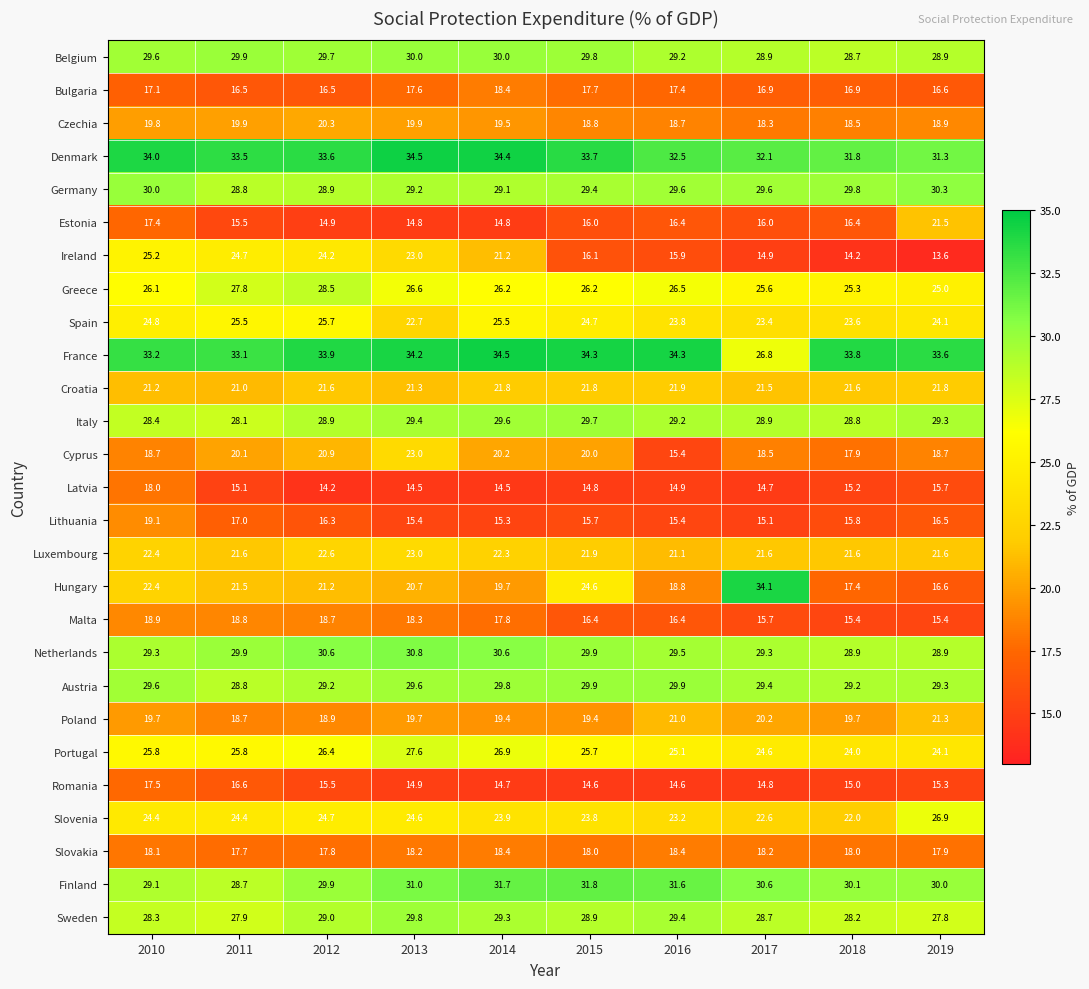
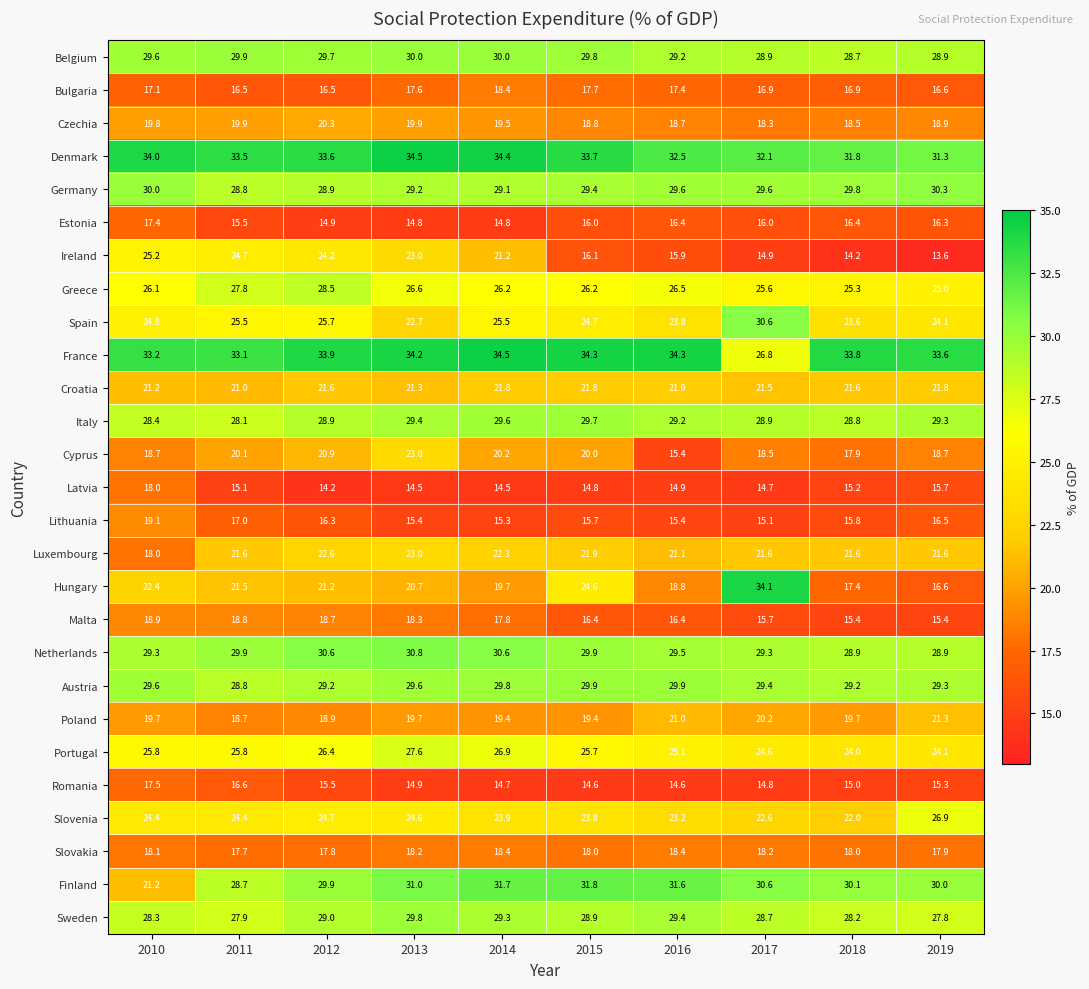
  {
    "Estonia": {
      "2010": 17.4,
      "2011": 15.5,
      "2012": 14.9,
      "2013": 14.8,
      "2014": 14.8,
      "2015": 16.0,
      "2016": 16.4,
      "2017": 16.0,
      "2018": 16.4,
-     "2019": 21.5
+     "2019": 16.3
    },
    "Spain": {
      "2010": 24.8,
      "2011": 25.5,
      "2012": 25.7,
      "2013": 22.7,
      "2014": 25.5,
      "2015": 24.7,
      "2016": 23.8,
-     "2017": 23.4,
+     "2017": 30.6,
      "2018": 23.6,
      "2019": 24.1
    },
    "Luxembourg": {
-     "2010": 22.4,
+     "2010": 18.0,
      "2011": 21.6,
      "2012": 22.6,
      "2013": 23.0,
      "2014": 22.3,
      "2015": 21.9,
      "2016": 21.1,
      "2017": 21.6,
      "2018": 21.6,
      "2019": 21.6
    },
    "Finland": {
-     "2010": 29.1,
+     "2010": 21.2,
      "2011": 28.7,
      "2012": 29.9,
      "2013": 31.0,
      "2014": 31.7,
      "2015": 31.8,
      "2016": 31.6,
      "2017": 30.6,
      "2018": 30.1,
      "2019": 30.0
    }
  }
